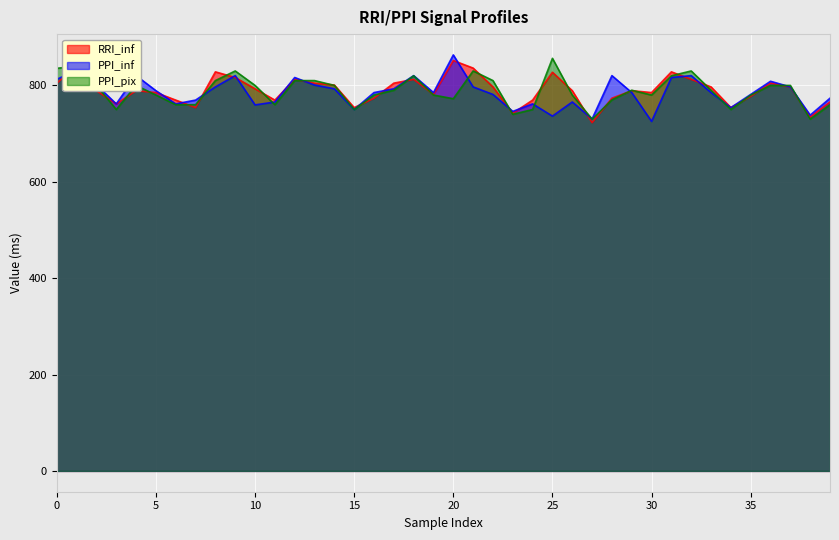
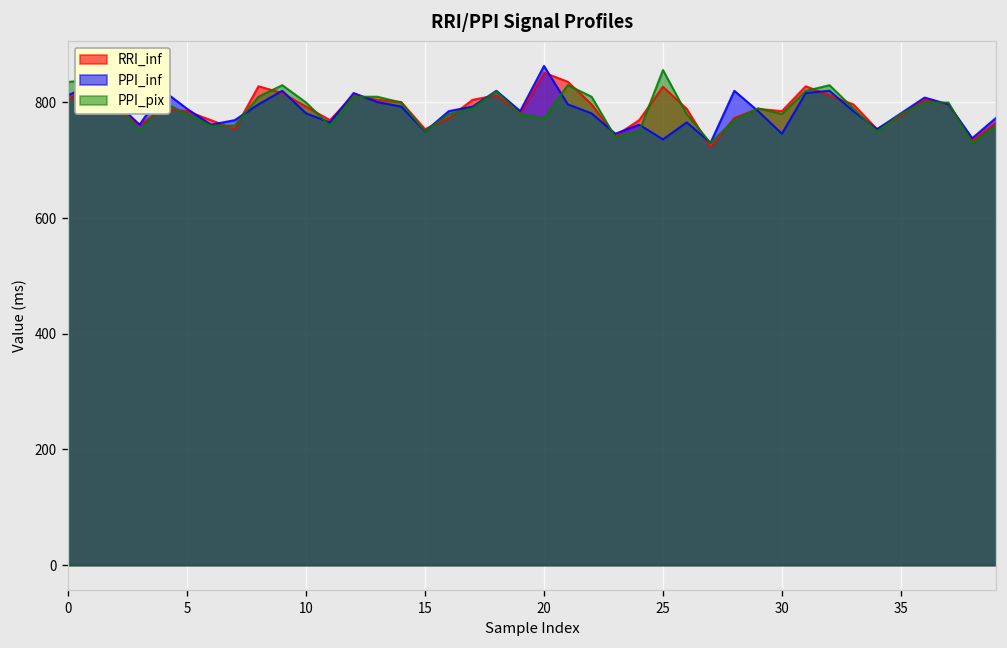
  {
    "RRI_inf": {
      "0": 800,
      "10": 790,
      "20": 850,
      "25": 830
    },
    "PPI_inf": {
      "0": 810,
-     "10": 760,
+     "10": 780,
      "20": 860,
      "25": 740,
-     "30": 730
+     "30": 750
    },
    "PPI_pix": {
      "0": 840,
      "10": 800,
      "20": 770,
      "25": 860
    }
  }
